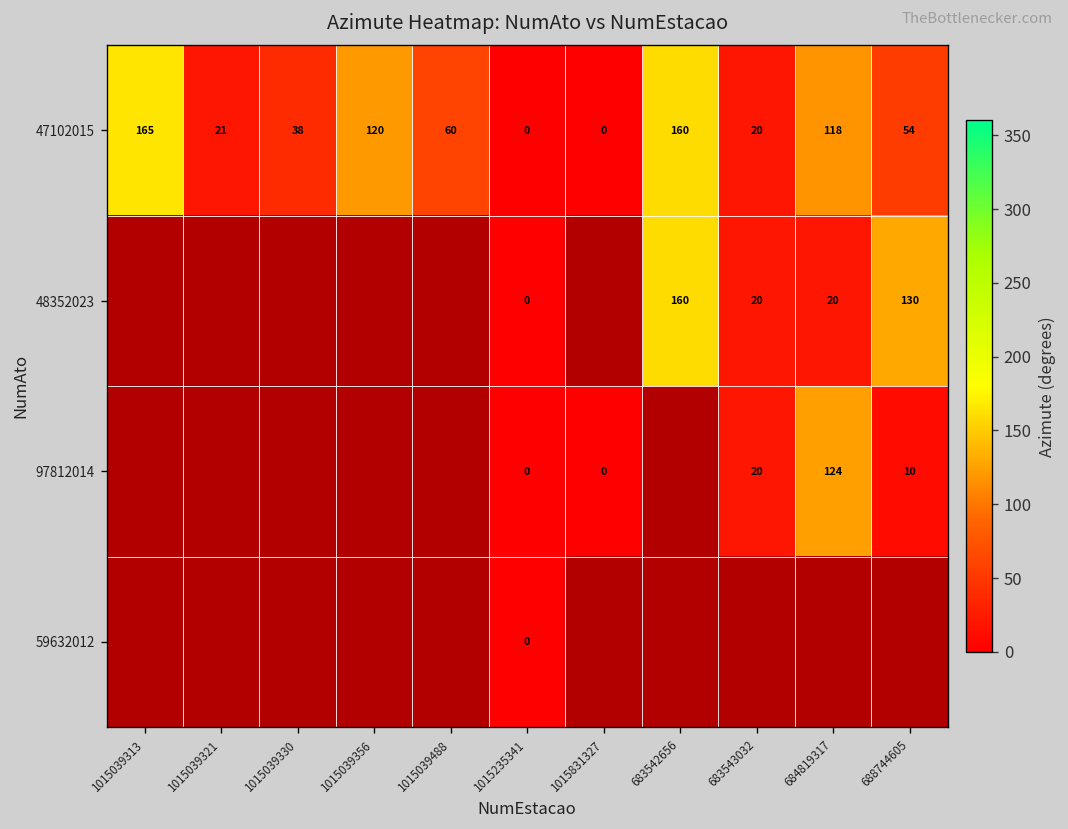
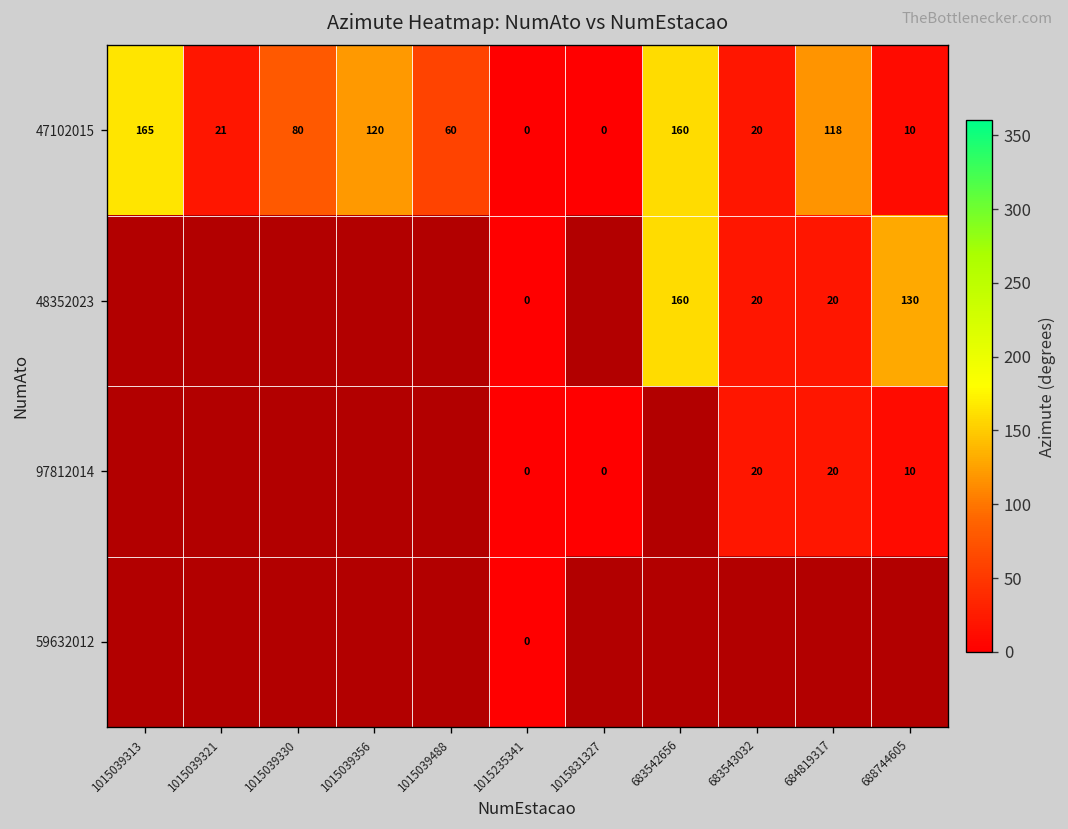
  {
    "47102015": {
      "1015039313": 165,
      "1015039321": 21,
-     "1015039330": 38,
+     "1015039330": 80,
      "1015039356": 120,
      "1015039488": 60,
      "1015235341": 0,
      "1015831327": 0,
      "683542656": 160,
      "683543032": 20,
      "684819317": 118,
-     "688744605": 54
+     "688744605": 10
    },
    "48352023": {
      "1015235341": 0,
      "683542656": 160,
      "683543032": 20,
      "684819317": 20,
      "688744605": 130
    },
    "97812014": {
      "1015235341": 0,
      "1015831327": 0,
      "683543032": 20,
-     "684819317": 124,
+     "684819317": 20,
      "688744605": 10
    },
    "59632012": {
      "1015235341": 0
    }
  }
